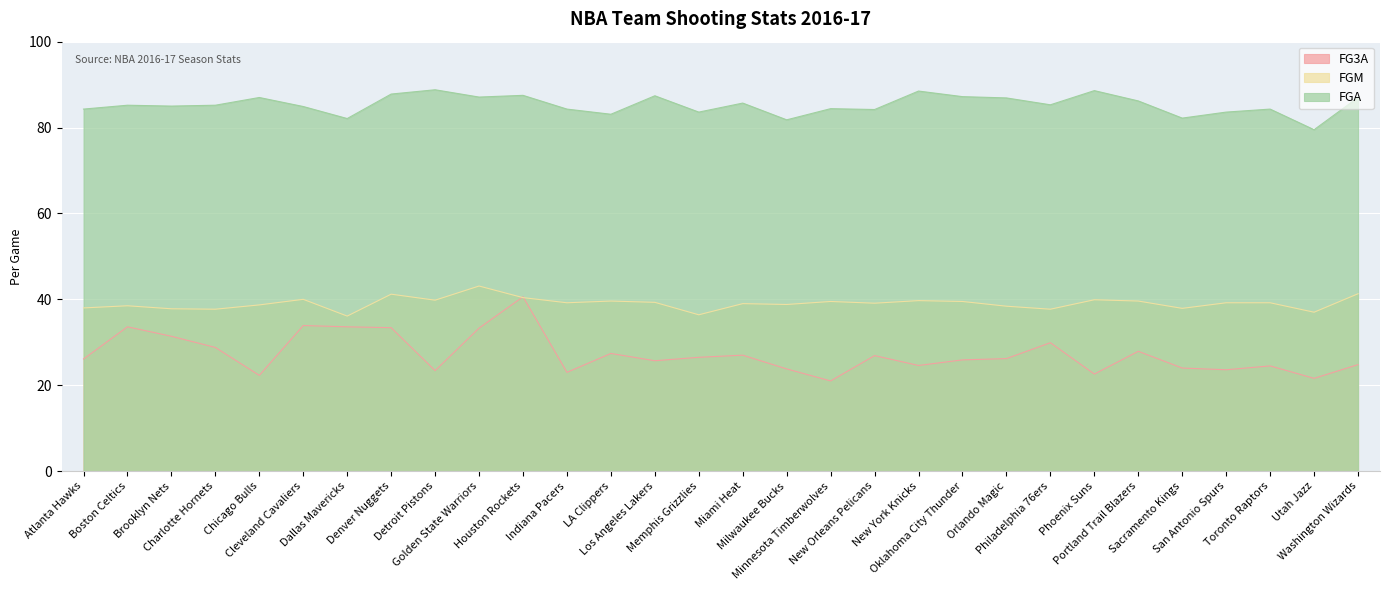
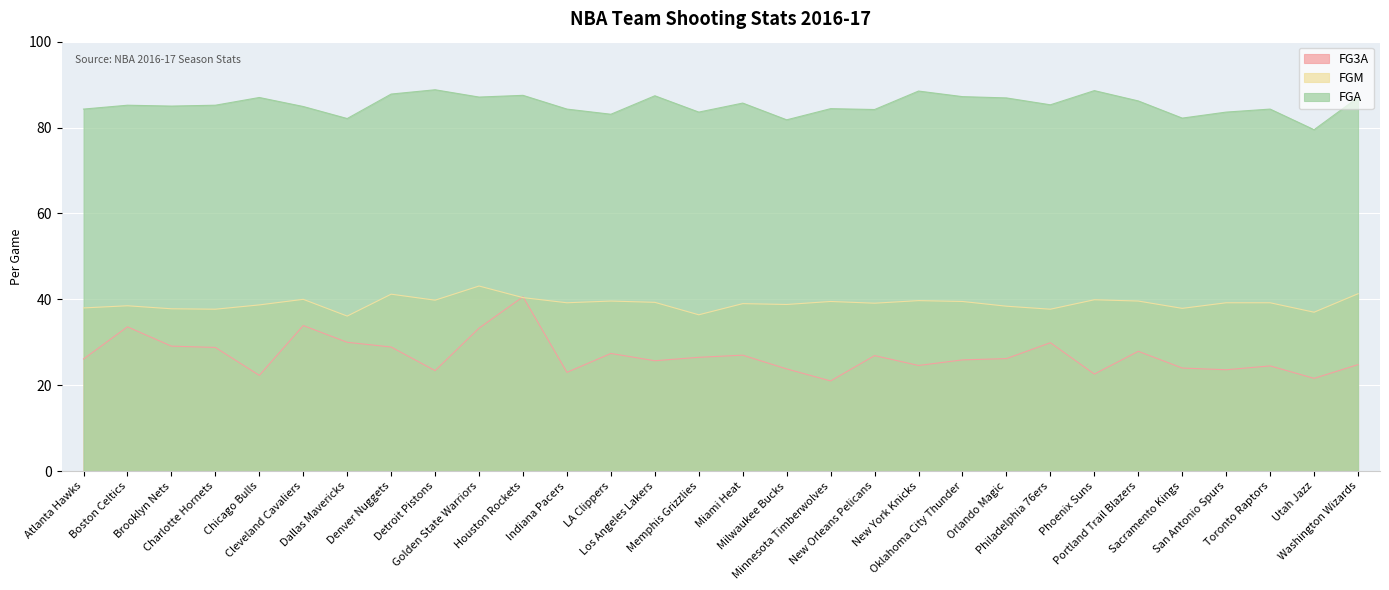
  {
    "FG3A": {
      "Atlanta Hawks": 26,
      "Boston Celtics": 34,
-     "Brooklyn Nets": 31,
+     "Brooklyn Nets": 29,
      "Charlotte Hornets": 29,
      "Chicago Bulls": 22,
      "Cleveland Cavaliers": 34,
-     "Dallas Mavericks": 34,
-     "Denver Nuggets": 33,
+     "Dallas Mavericks": 30,
+     "Denver Nuggets": 29,
      "Detroit Pistons": 23,
      "Golden State Warriors": 33,
      "Indiana Pacers": 23,
      "LA Clippers": 27,
      "Los Angeles Lakers": 26,
      "Memphis Grizzlies": 27,
      "Miami Heat": 27,
      "Milwaukee Bucks": 24,
      "Minnesota Timberwolves": 21,
      "New Orleans Pelicans": 27,
      "New York Knicks": 25,
      "Oklahoma City Thunder": 26,
      "Orlando Magic": 26,
      "Philadelphia 76ers": 30,
      "Phoenix Suns": 23,
      "Portland Trail Blazers": 28,
      "Sacramento Kings": 24,
      "San Antonio Spurs": 24,
      "Toronto Raptors": 25,
      "Utah Jazz": 22,
      "Washington Wizards": 25
    },
    "FGM": {
      "Atlanta Hawks": 38,
      "Boston Celtics": 39,
      "Brooklyn Nets": 38,
      "Charlotte Hornets": 38,
      "Chicago Bulls": 39,
      "Cleveland Cavaliers": 40,
      "Dallas Mavericks": 36,
      "Denver Nuggets": 41,
      "Detroit Pistons": 40,
      "Golden State Warriors": 43,
      "Indiana Pacers": 39,
      "LA Clippers": 40,
      "Los Angeles Lakers": 39,
      "Memphis Grizzlies": 36,
      "Miami Heat": 39,
      "Milwaukee Bucks": 39,
      "Minnesota Timberwolves": 40,
      "New Orleans Pelicans": 39,
      "New York Knicks": 40,
      "Oklahoma City Thunder": 40,
      "Orlando Magic": 38,
      "Philadelphia 76ers": 38,
      "Phoenix Suns": 40,
      "Portland Trail Blazers": 40,
      "Sacramento Kings": 38,
      "San Antonio Spurs": 39,
      "Toronto Raptors": 39,
      "Utah Jazz": 37,
      "Washington Wizards": 41
    },
    "FGA": {
      "Atlanta Hawks": 84,
      "Boston Celtics": 85,
      "Brooklyn Nets": 85,
      "Charlotte Hornets": 85,
      "Chicago Bulls": 87,
      "Cleveland Cavaliers": 85,
      "Dallas Mavericks": 82,
      "Denver Nuggets": 88,
      "Detroit Pistons": 89,
      "Golden State Warriors": 87,
      "Houston Rockets": 88,
      "Indiana Pacers": 84,
      "LA Clippers": 83,
      "Los Angeles Lakers": 87,
      "Memphis Grizzlies": 84,
      "Miami Heat": 86,
      "Milwaukee Bucks": 82,
      "Minnesota Timberwolves": 84,
      "New Orleans Pelicans": 84,
      "New York Knicks": 89,
      "Oklahoma City Thunder": 87,
      "Orlando Magic": 87,
      "Philadelphia 76ers": 85,
      "Phoenix Suns": 89,
      "Portland Trail Blazers": 86,
      "Sacramento Kings": 82,
      "San Antonio Spurs": 84,
      "Toronto Raptors": 84,
      "Utah Jazz": 80
    }
  }
